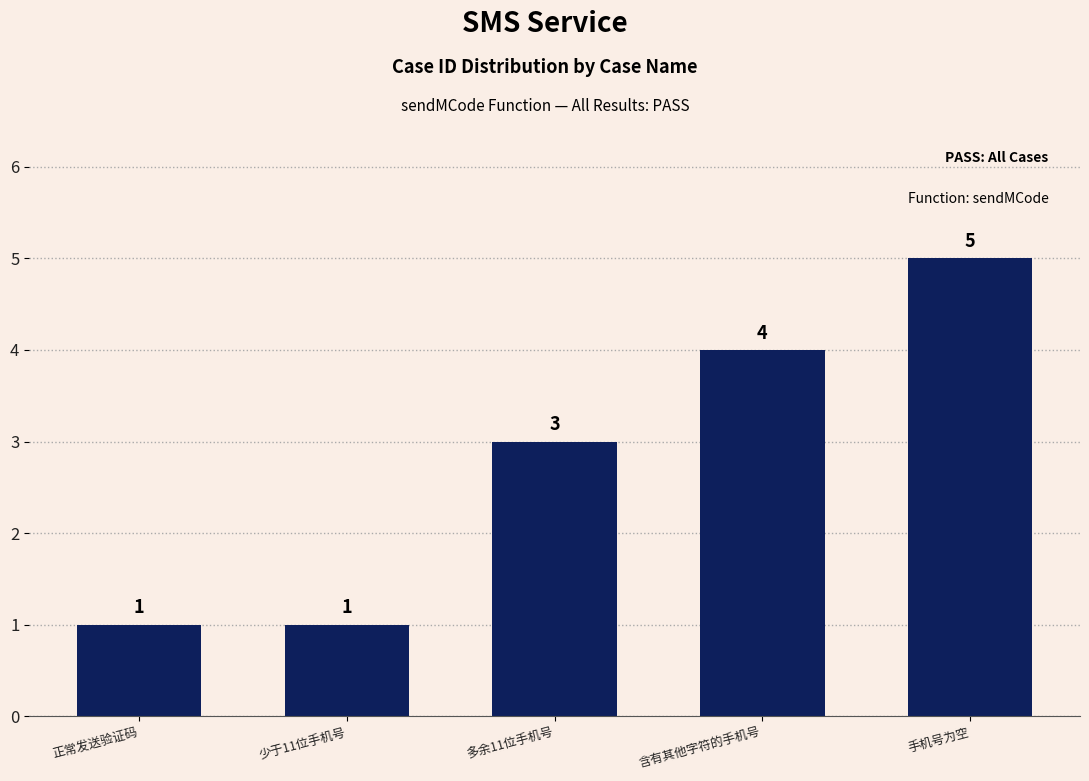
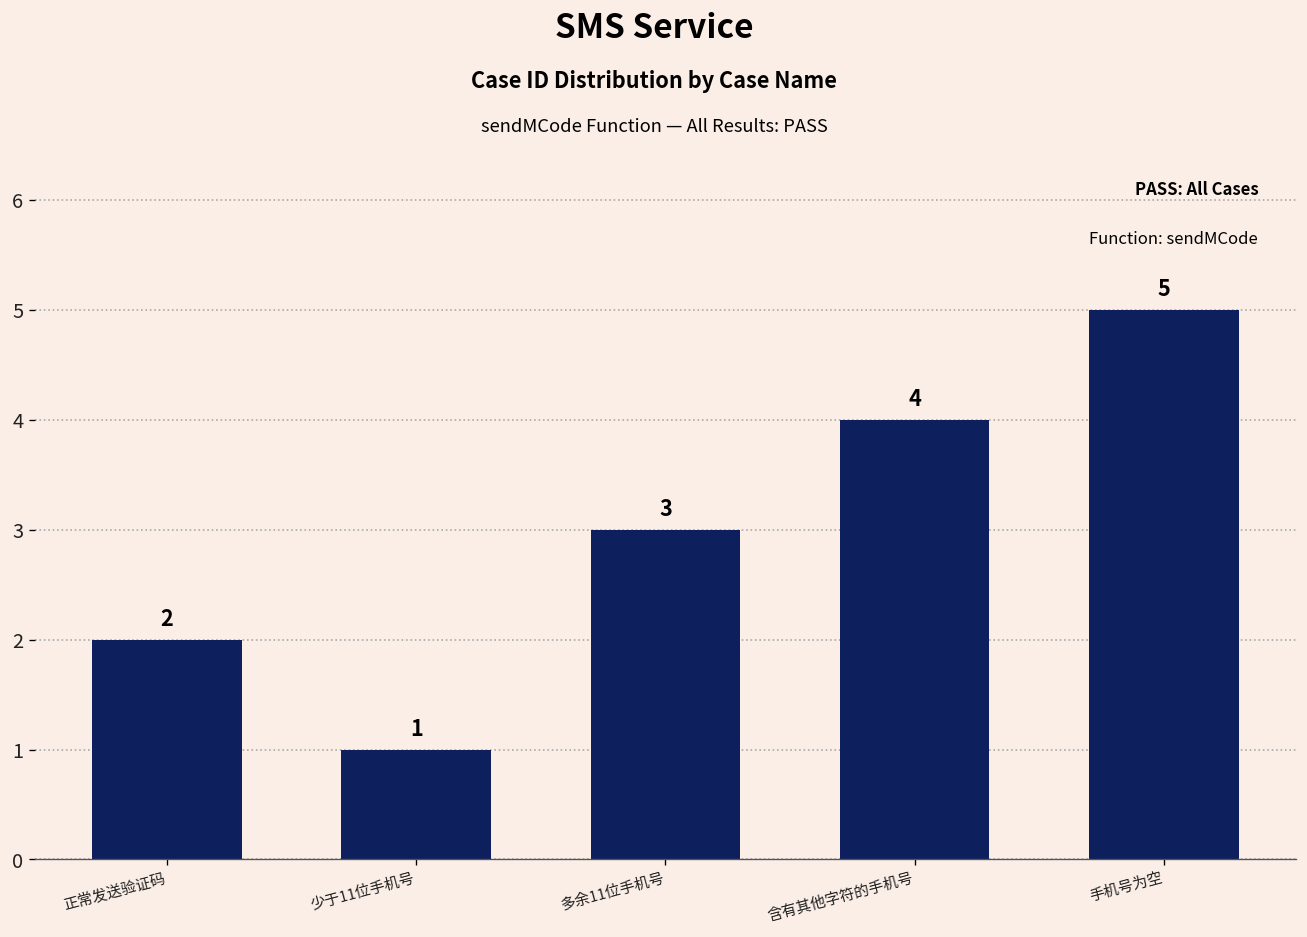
  {
-   "正常发送验证码": 1,
+   "正常发送验证码": 2,
    "少于11位手机号": 1,
    "多余11位手机号": 3,
    "含有其他字符的手机号": 4,
    "手机号为空": 5
  }
